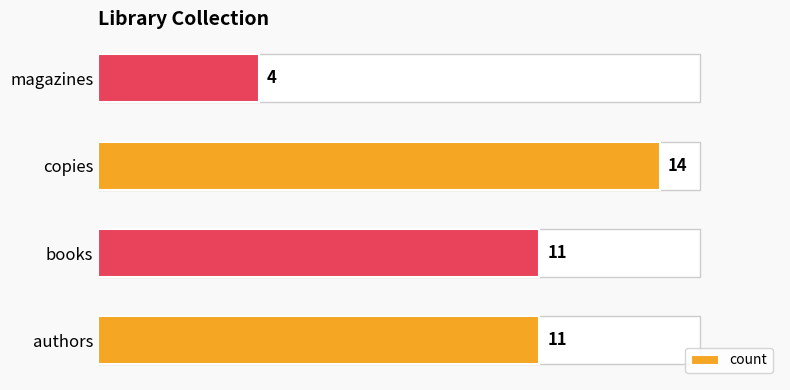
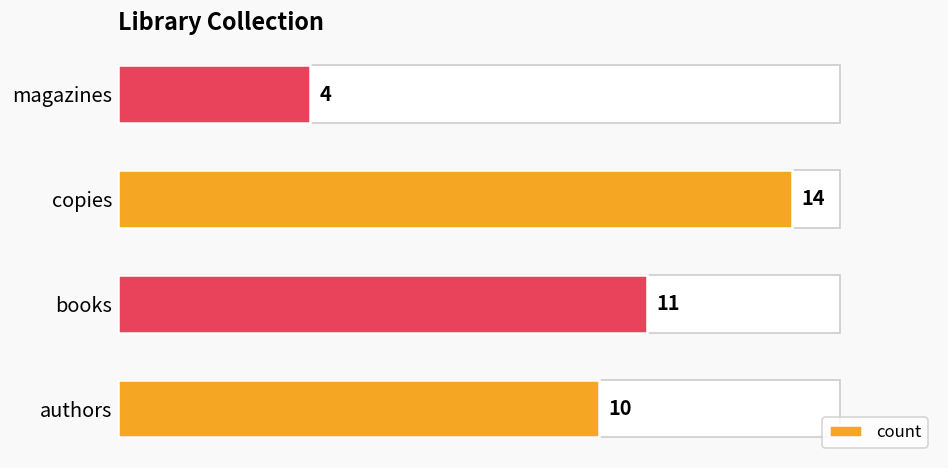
  {
    "magazines": 4,
    "copies": 14,
    "books": 11,
-   "authors": 11
+   "authors": 10
  }
